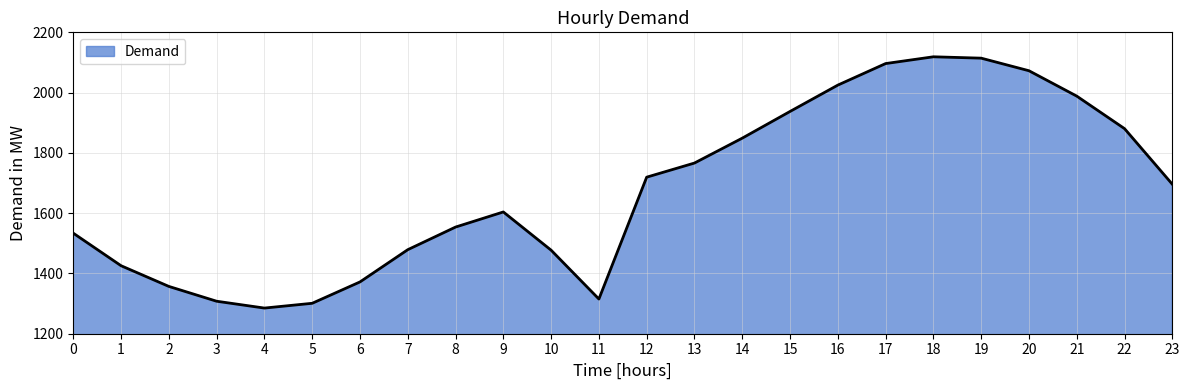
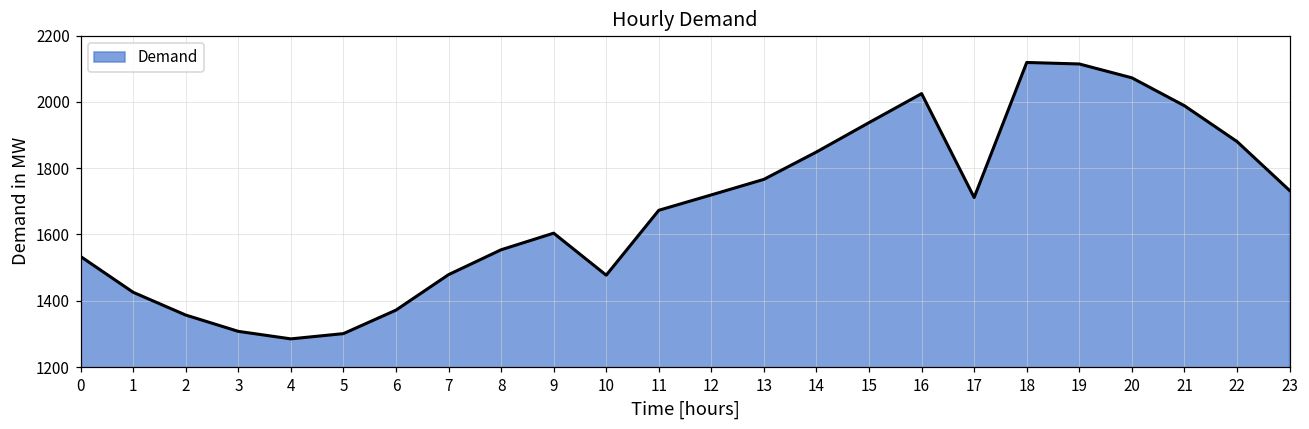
  {
    "0": 1530,
    "1": 1430,
    "2": 1360,
    "3": 1310,
    "4": 1290,
    "5": 1300,
    "6": 1370,
    "7": 1480,
    "8": 1550,
    "9": 1600,
    "10": 1480,
-   "11": 1320,
+   "11": 1670,
    "12": 1720,
    "13": 1770,
    "14": 1850,
    "15": 1940,
    "16": 2020,
-   "17": 2100,
+   "17": 1710,
    "18": 2120,
    "19": 2110,
    "20": 2070,
    "21": 1990,
    "22": 1880,
-   "23": 1700
+   "23": 1730
  }
